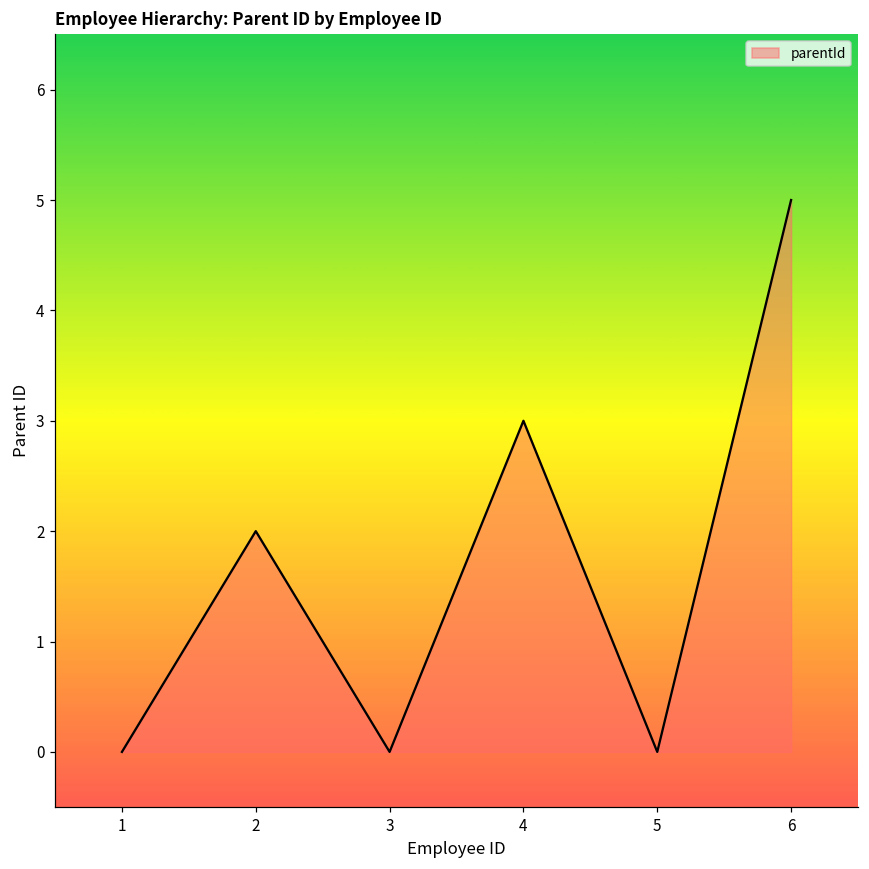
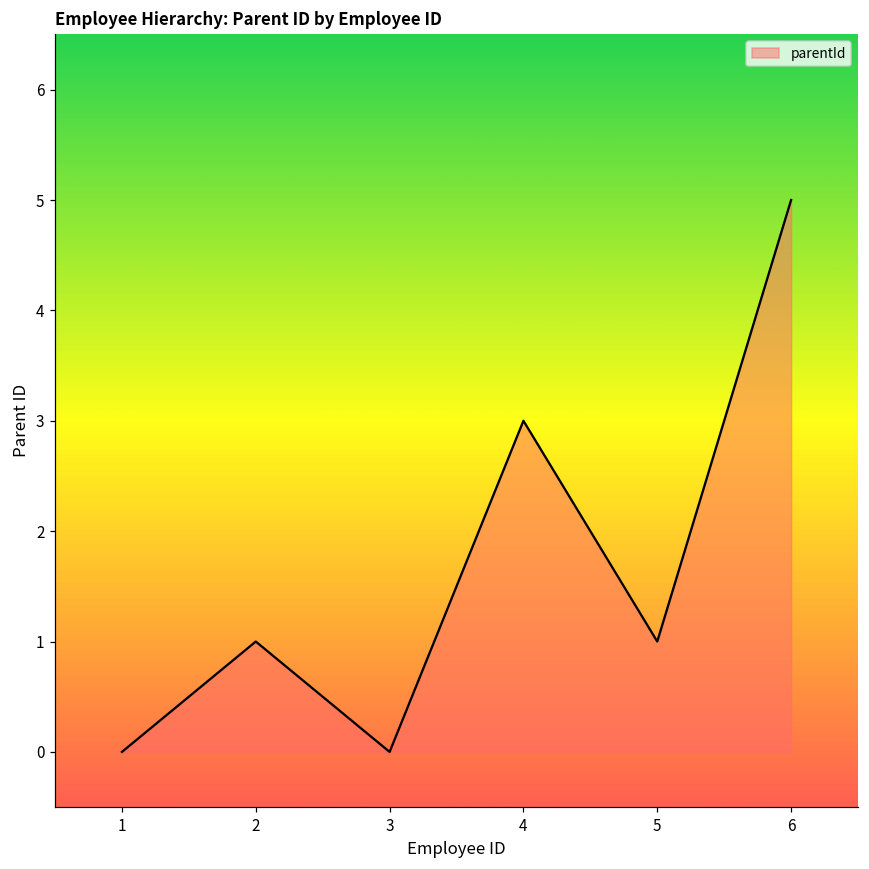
  {
    "1": 0,
-   "2": 2,
+   "2": 1,
    "3": 0,
    "4": 3,
-   "5": 0,
+   "5": 1,
    "6": 5
  }
